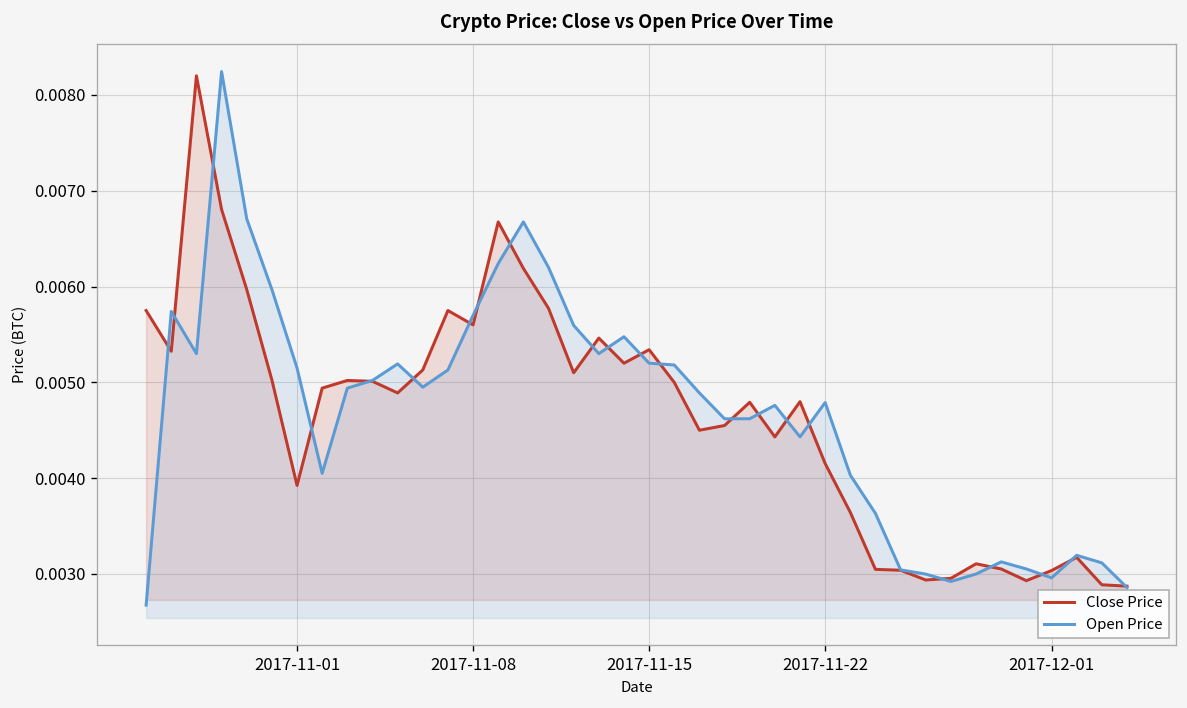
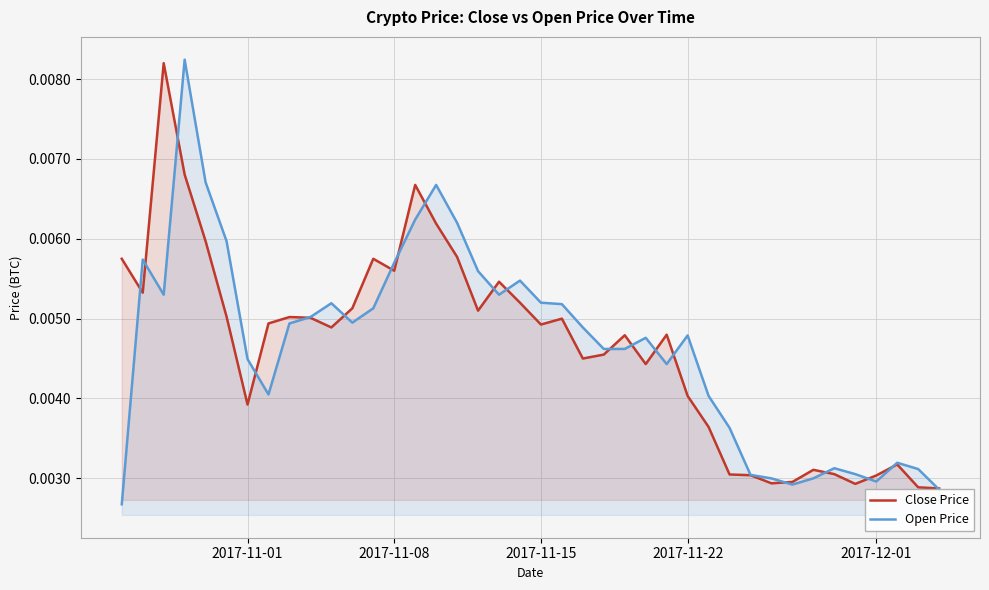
  {
    "Close Price": {
      "2017-11-01": 0.0039,
      "2017-11-08": 0.0056,
-     "2017-11-15": 0.0053,
-     "2017-11-22": 0.0042,
+     "2017-11-15": 0.0049,
+     "2017-11-22": 0.0040,
      "2017-12-01": 0.0030
    },
    "Open Price": {
-     "2017-11-01": 0.0052,
+     "2017-11-01": 0.0045,
      "2017-11-08": 0.0057,
      "2017-11-15": 0.0052,
      "2017-11-22": 0.0048,
      "2017-12-01": 0.0030
    }
  }
